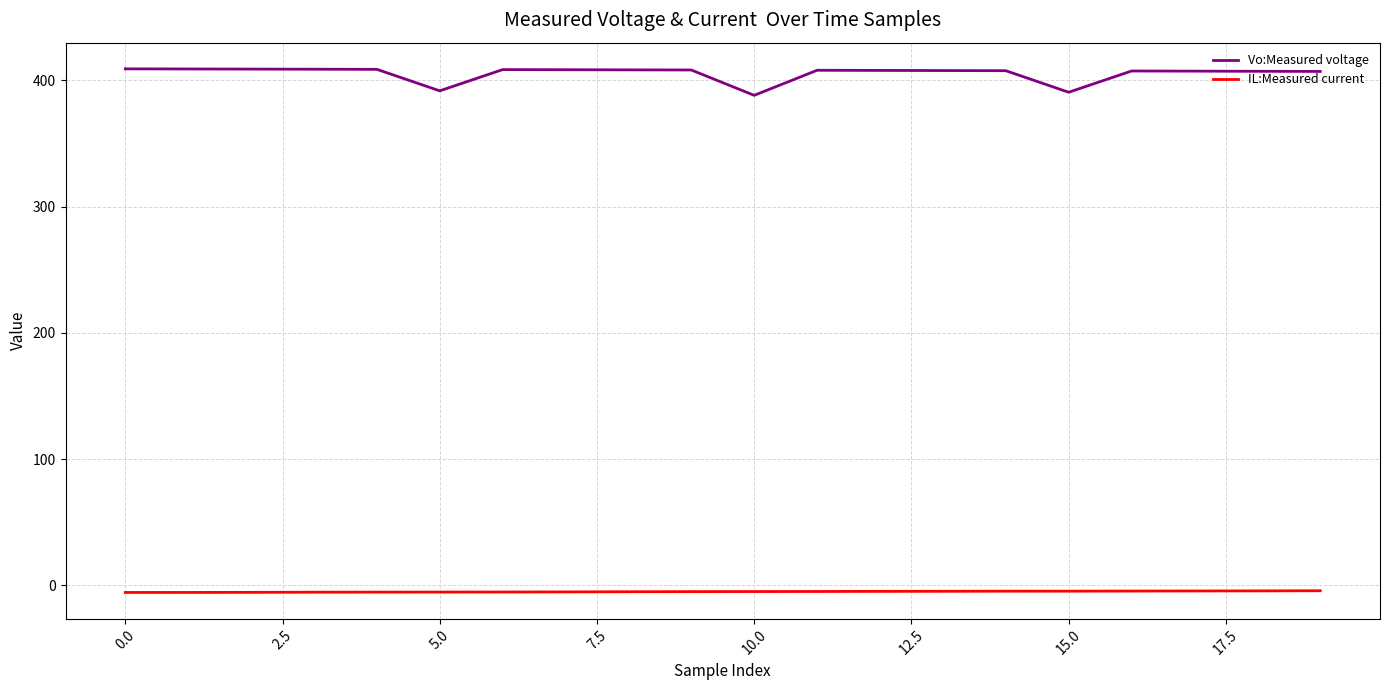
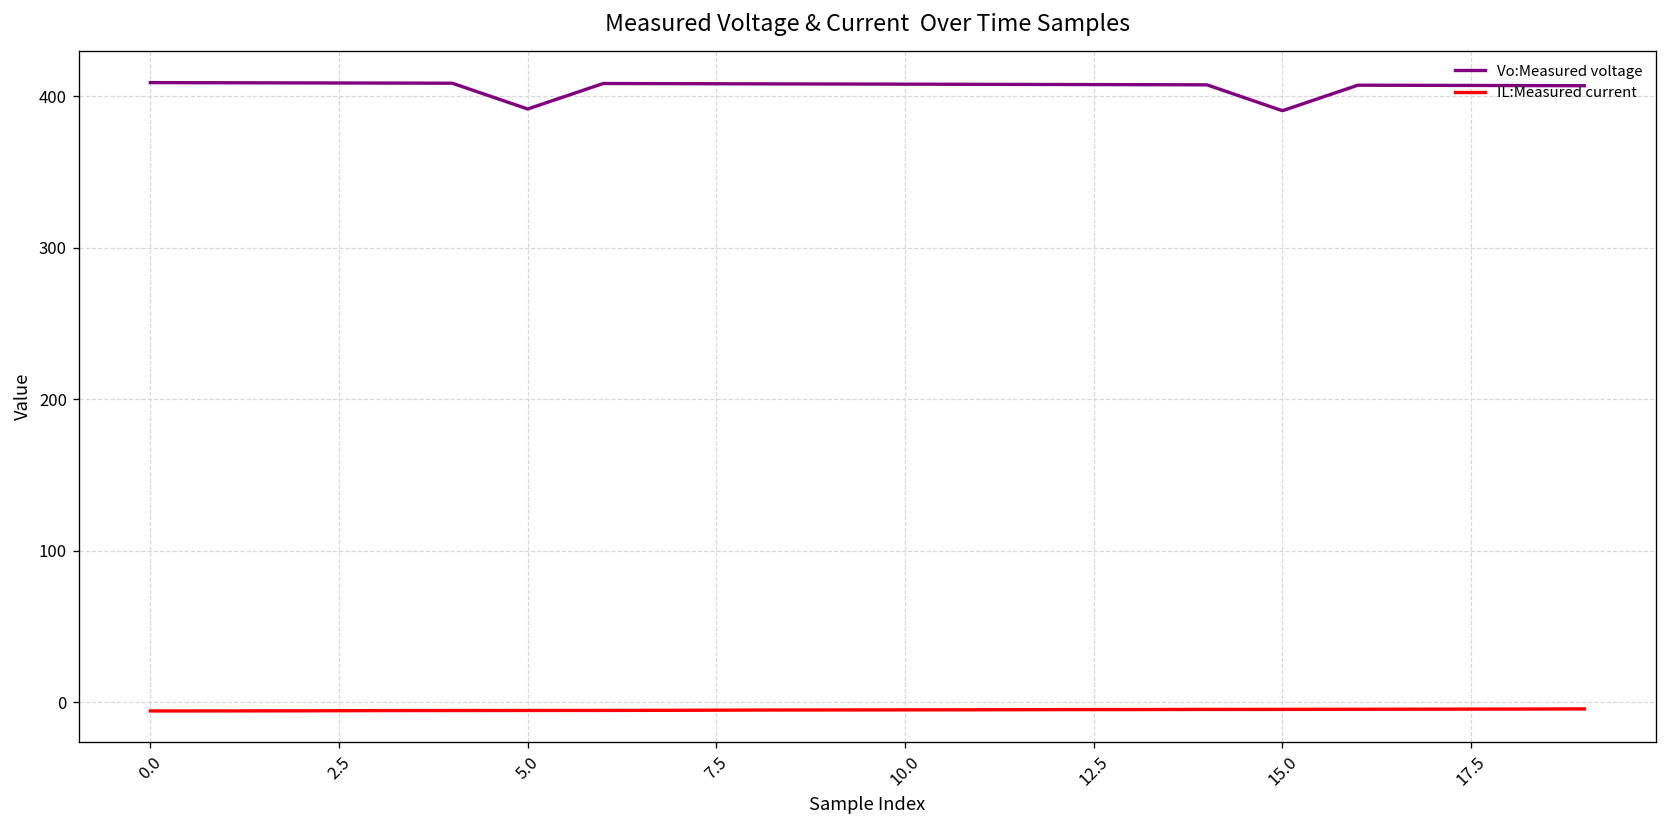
  {
    "Vo:Measured voltage": {
      "0.0": 409,
      "5.0": 392,
-     "10.0": 388,
+     "10.0": 408,
      "15.0": 391
    },
    "IL:Measured current": {
      "0.0": -6,
      "5.0": -5,
      "10.0": -5,
      "15.0": -5
    }
  }
